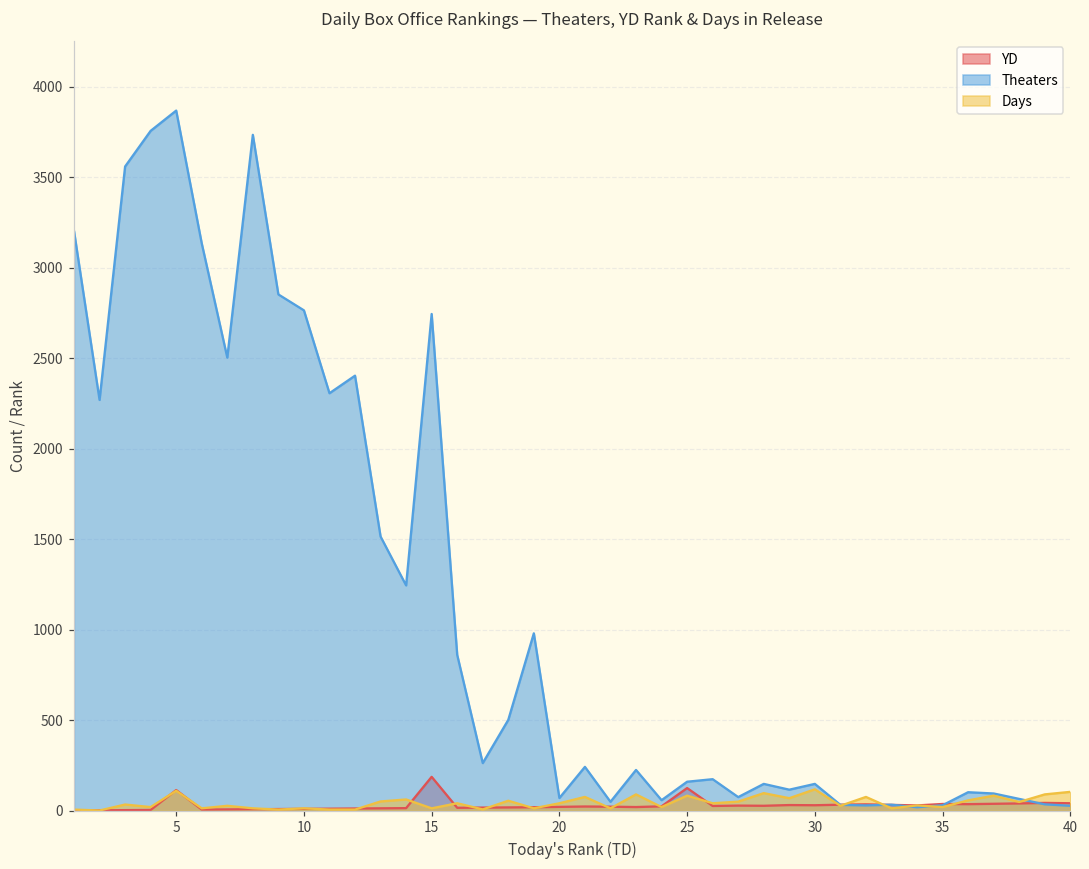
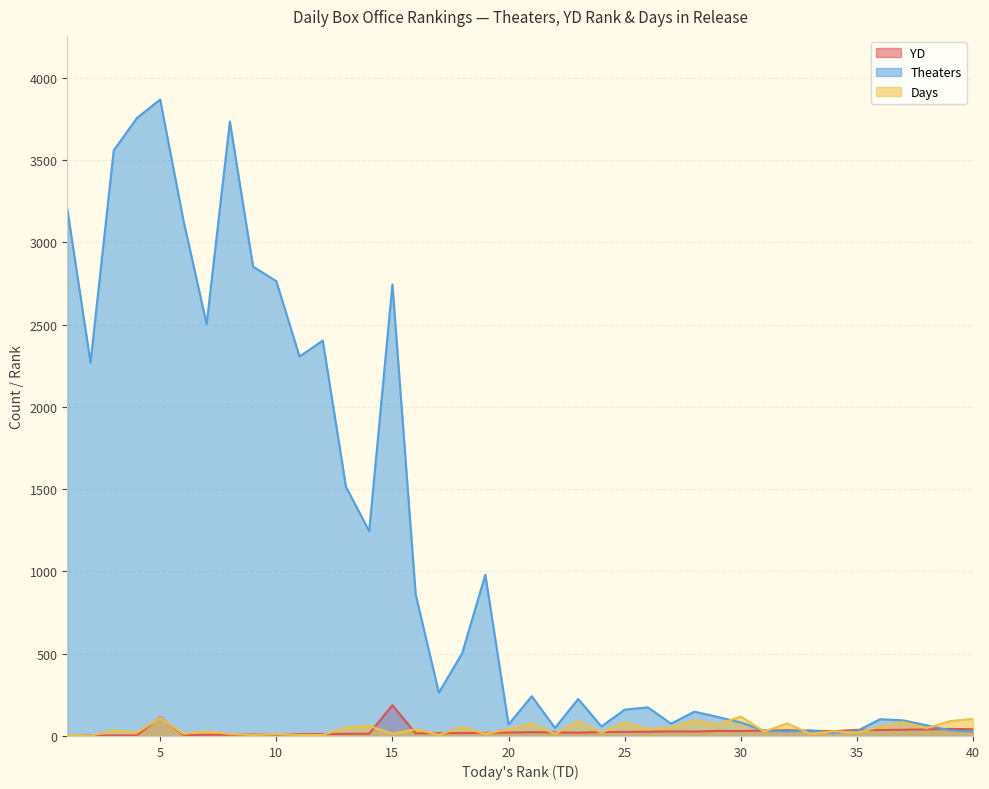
  {
    "YD": {
      "15": 190,
      "20": 20,
-     "25": 130,
+     "25": 30,
      "30": 30
    },
    "Theaters": {
      "5": 3870,
      "10": 2770,
      "15": 2750,
      "20": 70,
      "25": 160,
-     "30": 150
+     "30": 80
    },
    "Days": {
      "15": 10,
      "20": 40,
      "25": 80,
      "30": 120,
      "40": 100
    }
  }
